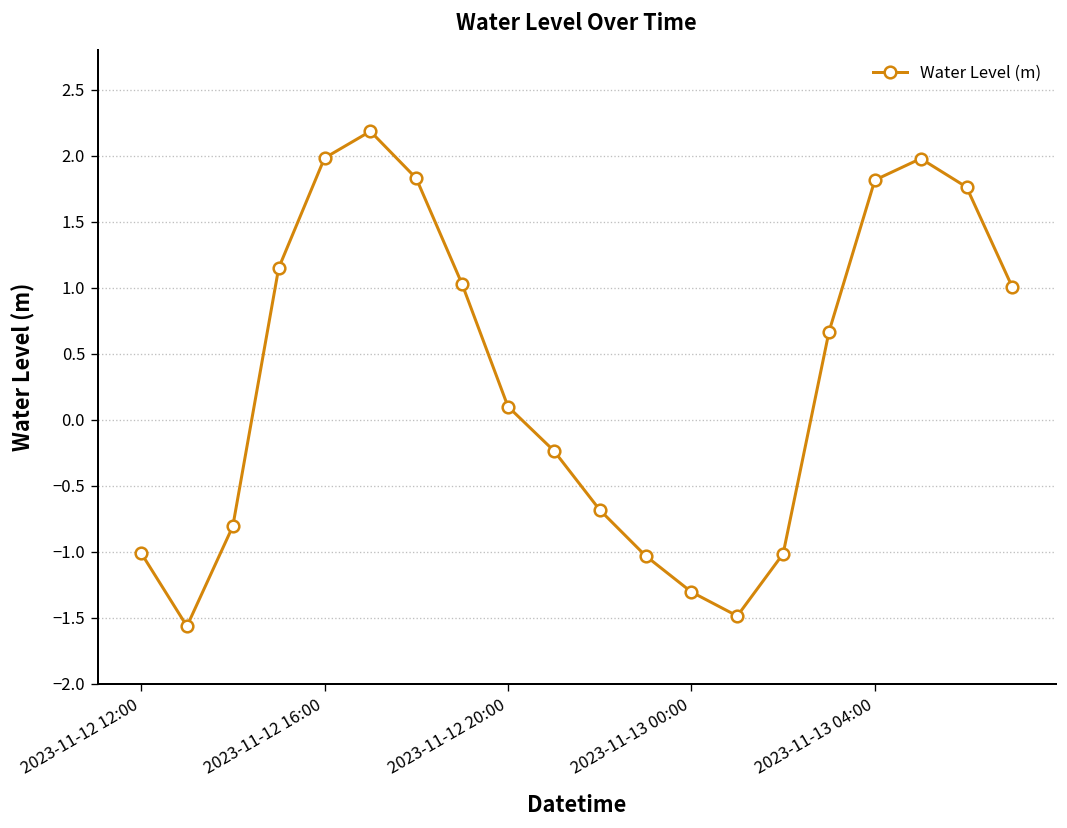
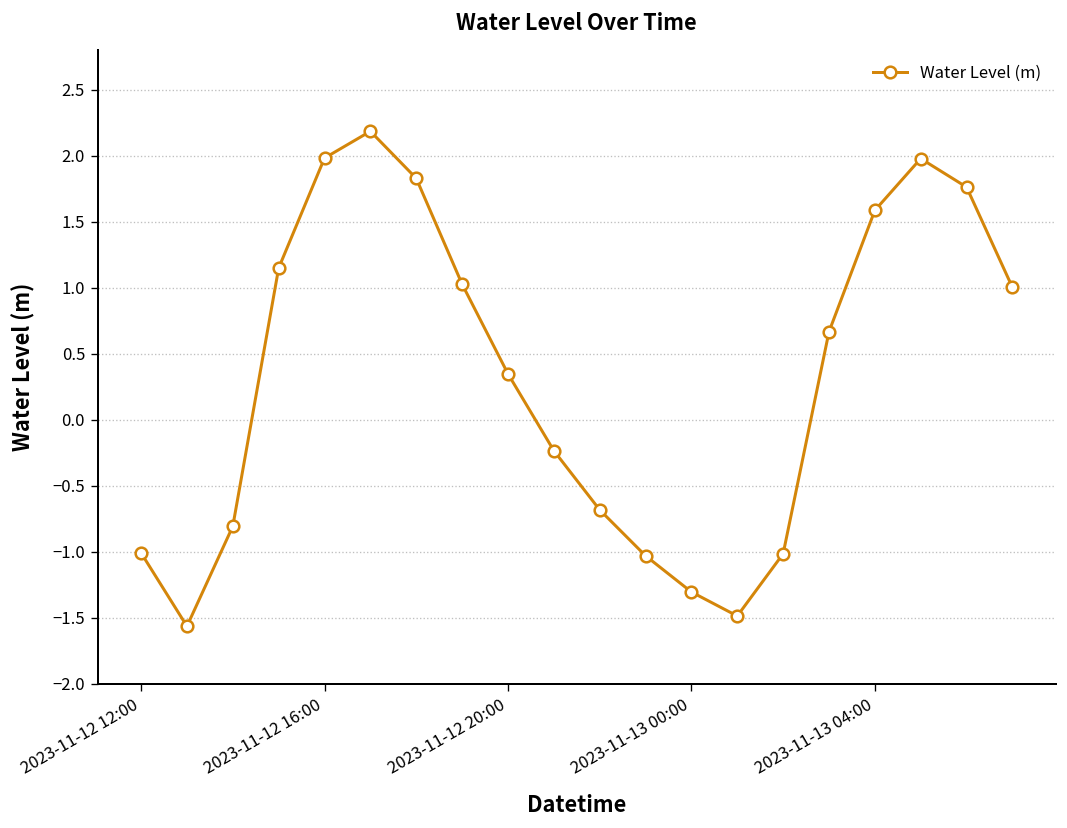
  {
    "2023-11-12 12:00": -1.01,
    "2023-11-12 16:00": 1.98,
-   "2023-11-12 20:00": 0.10,
+   "2023-11-12 20:00": 0.35,
    "2023-11-13 00:00": -1.30,
-   "2023-11-13 04:00": 1.81
+   "2023-11-13 04:00": 1.59
  }
